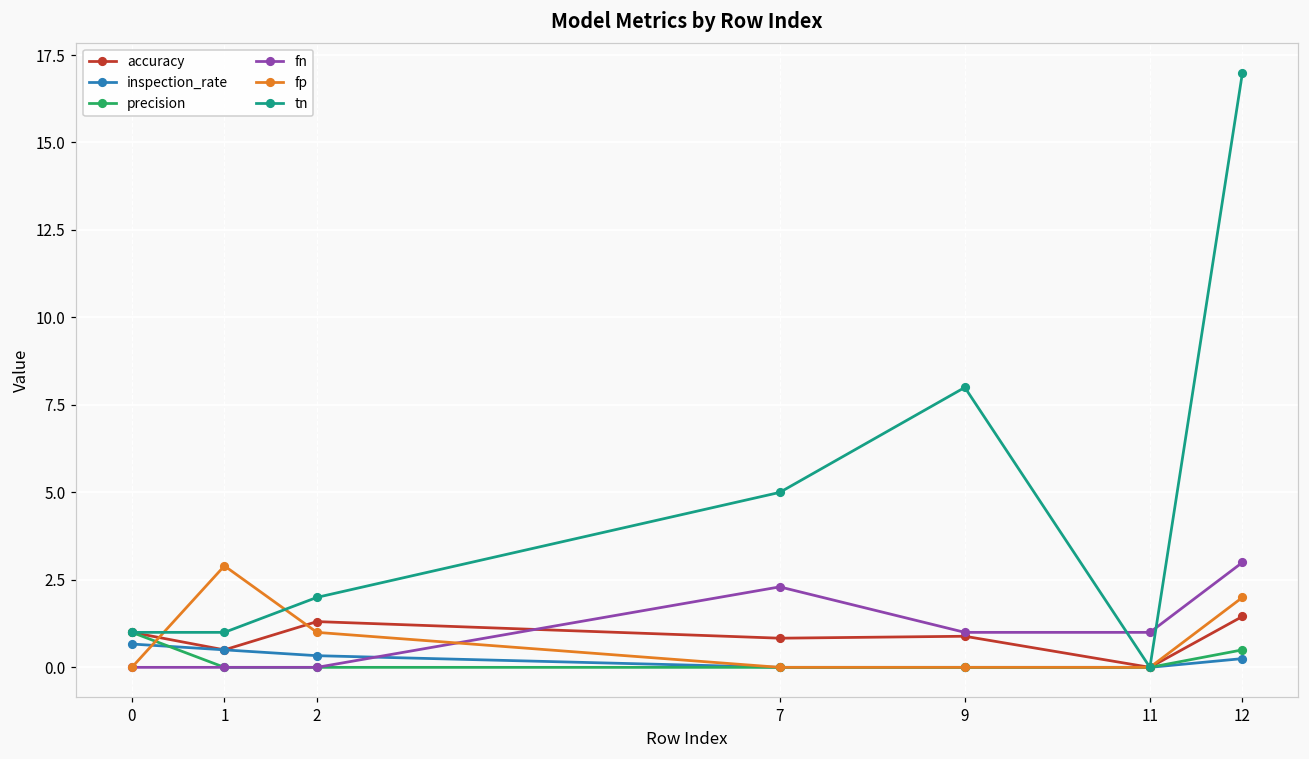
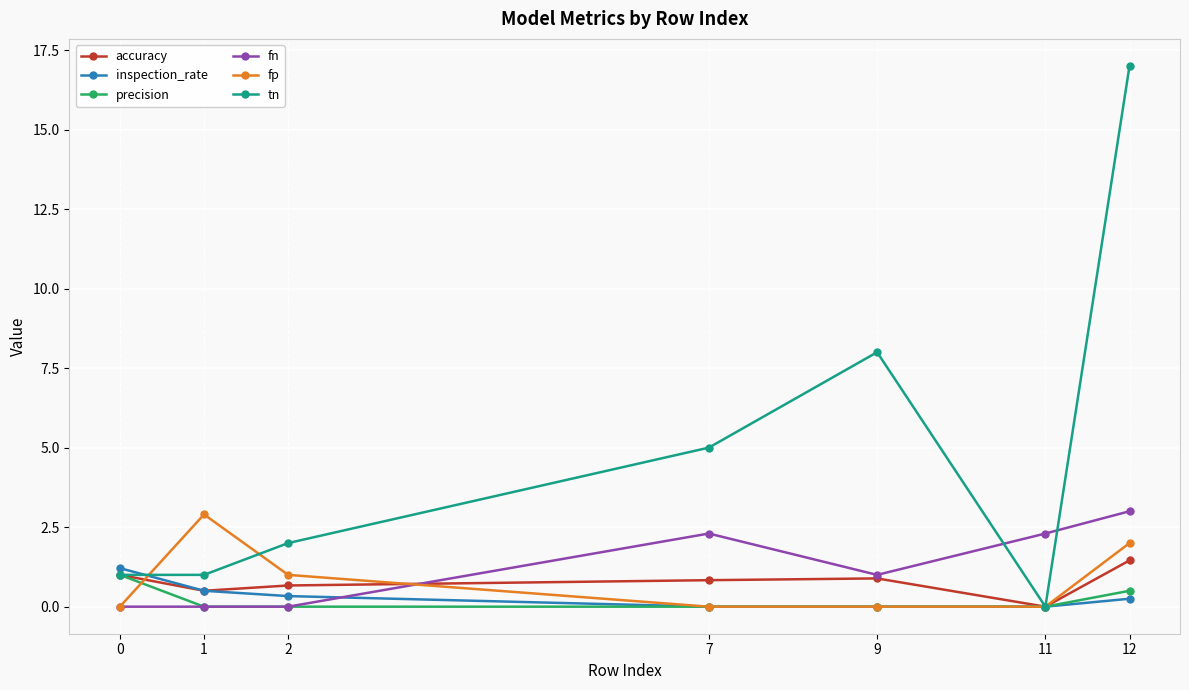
  {
    "accuracy": {
-     "2": 1.3,
+     "2": 0.7,
      "7": 0.8,
      "9": 0.9,
      "12": 1.5
    },
    "inspection_rate": {
-     "0": 0.7,
+     "0": 1.2,
      "2": 0.3,
      "12": 0.2
    },
    "fn": {
      "7": 2.3,
      "9": 1.0,
-     "11": 1.0,
+     "11": 2.3,
      "12": 3.0
    },
    "fp": {
      "1": 2.9,
      "2": 1.0,
      "12": 2.0
    }
  }
